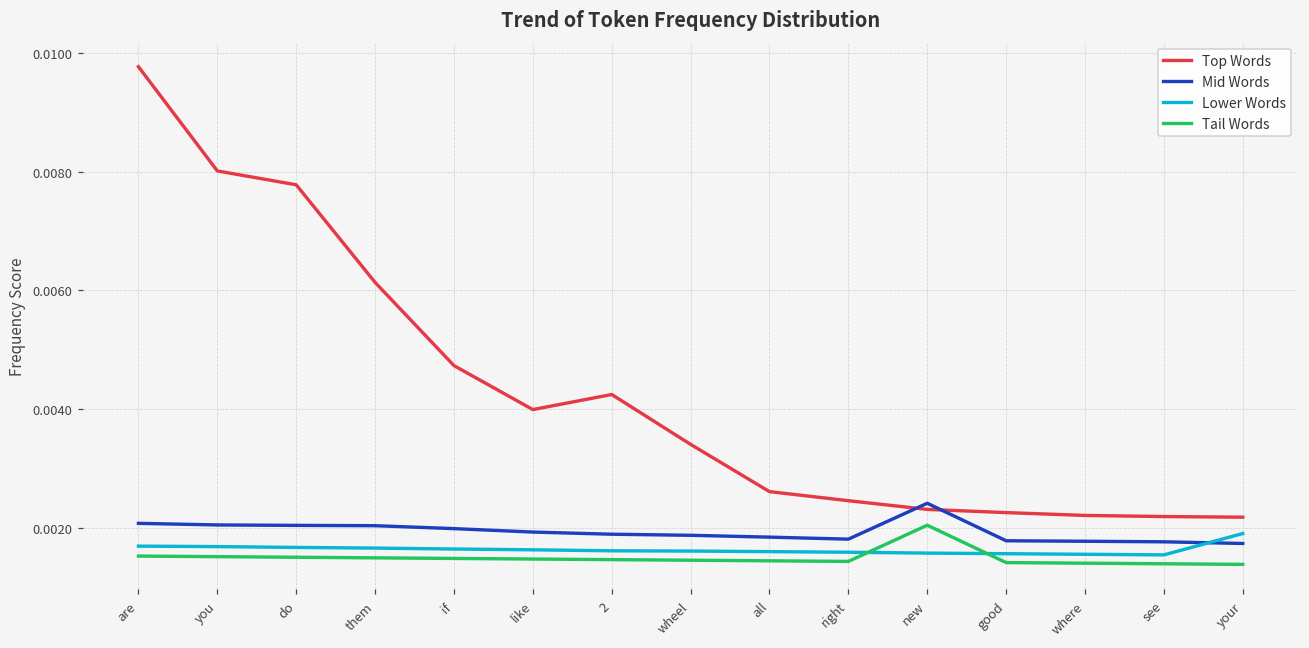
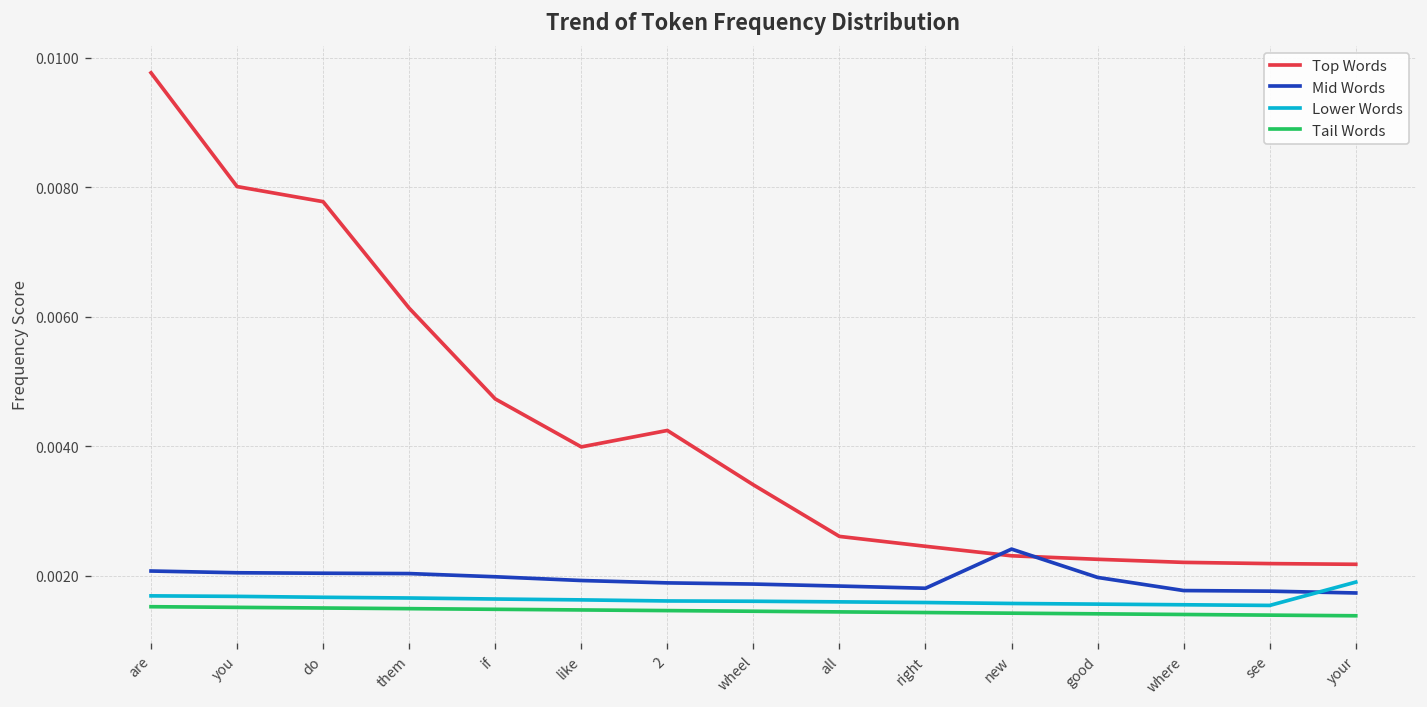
  {
    "Top Words": {
      "are": 0.0098,
      "you": 0.0080,
      "do": 0.0078,
      "them": 0.0061,
      "if": 0.0047,
      "like": 0.0040,
      "2": 0.0042,
      "wheel": 0.0034,
      "all": 0.0026,
      "right": 0.0025,
      "new": 0.0023,
      "good": 0.0023,
      "where": 0.0022,
      "see": 0.0022,
      "your": 0.0022
    },
    "Mid Words": {
      "are": 0.0021,
      "you": 0.0020,
      "do": 0.0020,
      "them": 0.0020,
      "if": 0.0020,
      "like": 0.0019,
      "2": 0.0019,
      "wheel": 0.0019,
      "all": 0.0018,
      "right": 0.0018,
      "new": 0.0024,
-     "good": 0.0018,
+     "good": 0.0020,
      "where": 0.0018,
      "see": 0.0018,
      "your": 0.0017
    },
    "Lower Words": {
      "are": 0.0017,
      "you": 0.0017,
      "do": 0.0017,
      "them": 0.0017,
      "if": 0.0016,
      "like": 0.0016,
      "2": 0.0016,
      "wheel": 0.0016,
      "all": 0.0016,
      "right": 0.0016,
      "new": 0.0016,
      "good": 0.0016,
      "where": 0.0016,
      "see": 0.0015,
      "your": 0.0019
    },
    "Tail Words": {
      "are": 0.0015,
      "you": 0.0015,
      "do": 0.0015,
      "them": 0.0015,
      "if": 0.0015,
      "like": 0.0015,
      "2": 0.0015,
      "wheel": 0.0015,
      "all": 0.0014,
      "right": 0.0014,
-     "new": 0.0020,
+     "new": 0.0014,
      "good": 0.0014,
      "where": 0.0014,
      "see": 0.0014,
      "your": 0.0014
    }
  }
